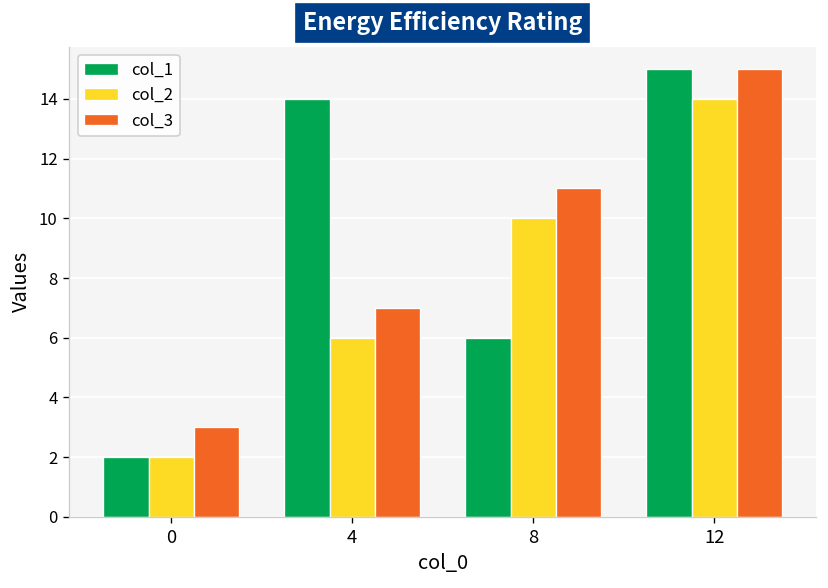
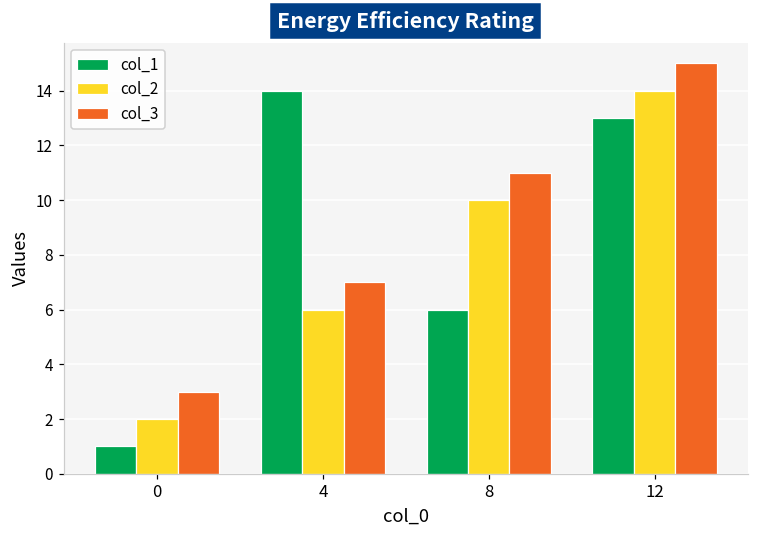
  {
    "col_1": {
-     "0": 2,
+     "0": 1,
      "4": 14,
      "8": 6,
-     "12": 15
+     "12": 13
    },
    "col_2": {
      "0": 2,
      "4": 6,
      "8": 10,
      "12": 14
    },
    "col_3": {
      "0": 3,
      "4": 7,
      "8": 11,
      "12": 15
    }
  }
